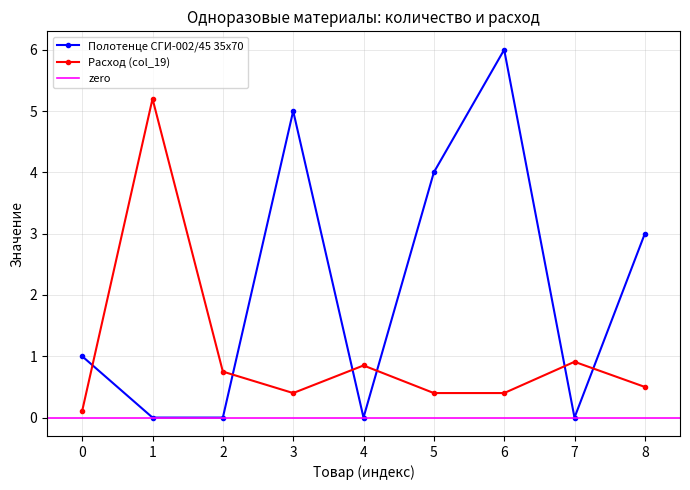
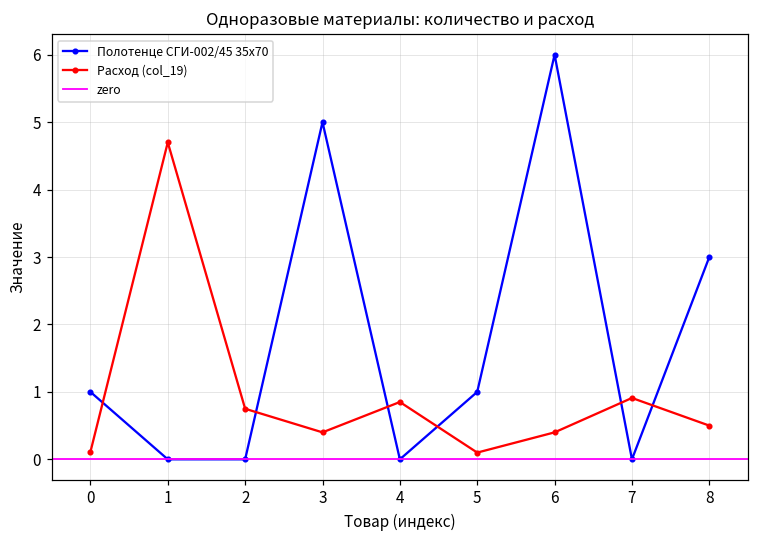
  {
    "Полотенце СГИ-002/45 35х70": {
      "0": 1,
      "1": 0,
      "2": 0,
      "3": 5,
      "4": 0,
-     "5": 4,
+     "5": 1,
      "6": 6,
      "7": 0,
      "8": 3
    },
    "Расход (col_19)": {
      "0": 0.1,
-     "1": 5.2,
+     "1": 4.7,
      "2": 0.8,
      "3": 0.4,
      "4": 0.9,
-     "5": 0.4,
+     "5": 0.1,
      "6": 0.4,
      "7": 0.9,
      "8": 0.5
    }
  }
